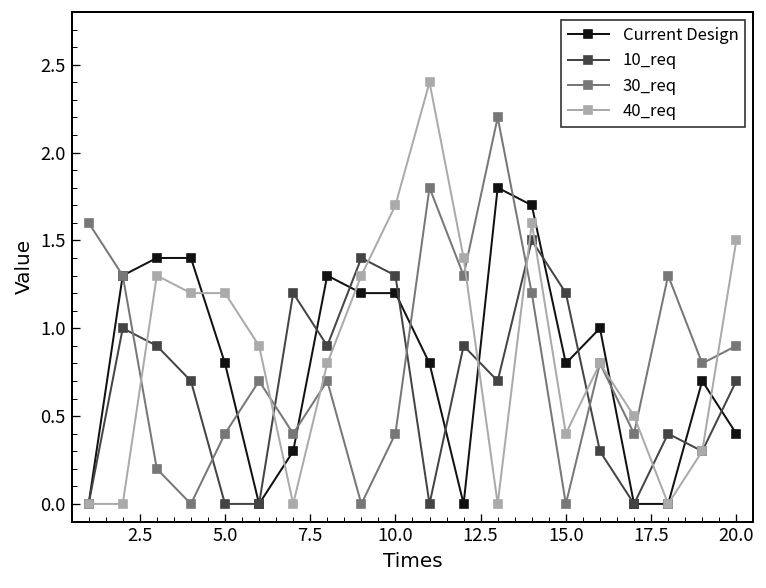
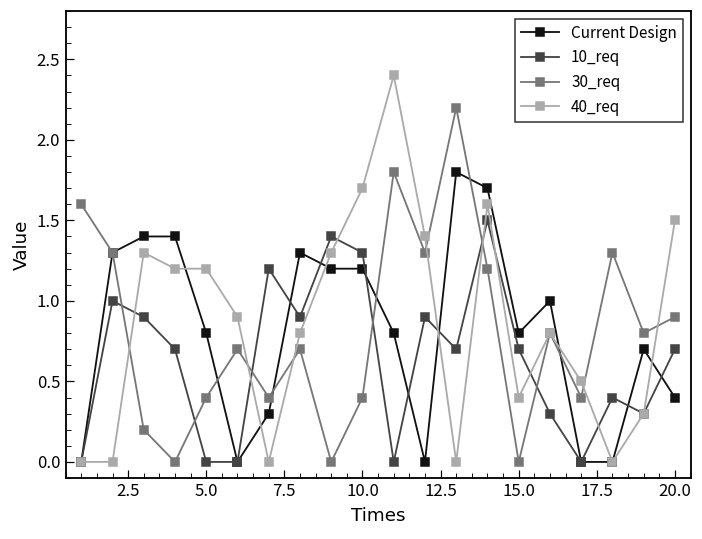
  {
    "Current Design": {
      "5.0": 0.8,
      "10.0": 1.2,
      "15.0": 0.8,
      "20.0": 0.4
    },
    "10_req": {
      "5.0": 0.0,
      "10.0": 1.3,
-     "15.0": 1.2,
+     "15.0": 0.7,
      "20.0": 0.7
    },
    "30_req": {
      "5.0": 0.4,
      "10.0": 0.4,
      "15.0": 0.0,
      "20.0": 0.9
    },
    "40_req": {
      "5.0": 1.2,
      "10.0": 1.7,
      "15.0": 0.4,
      "20.0": 1.5
    }
  }
